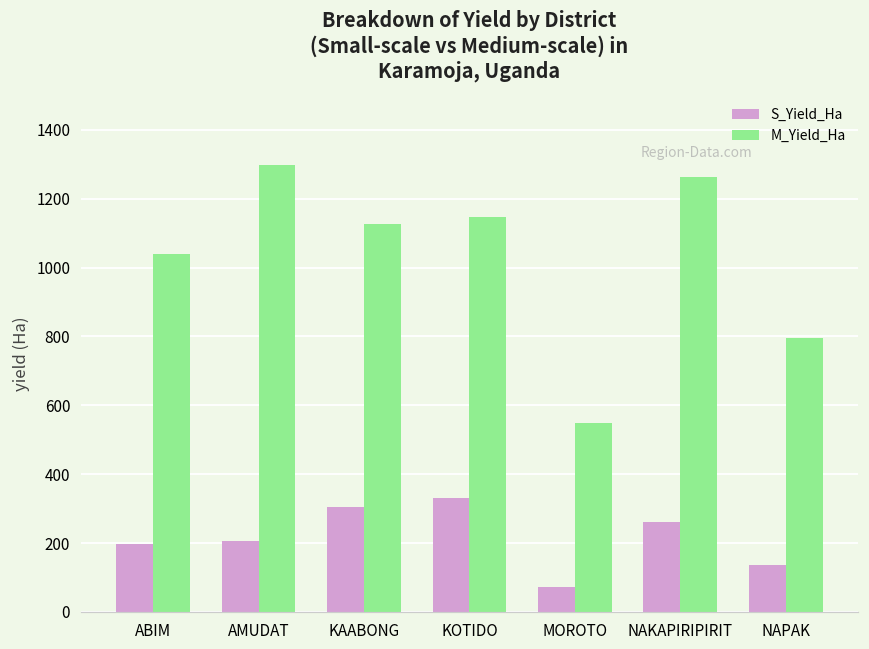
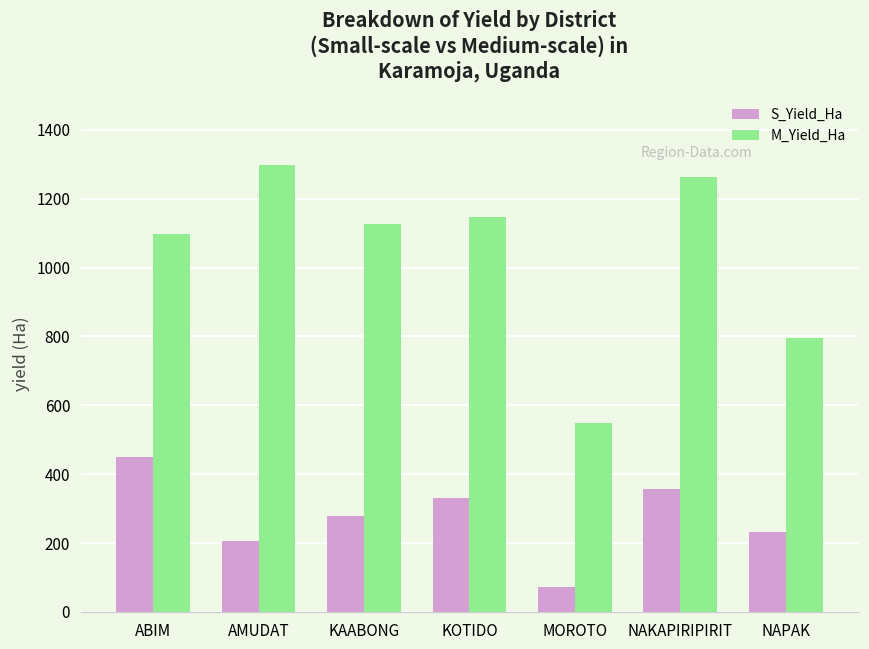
  {
    "S_Yield_Ha": {
-     "ABIM": 200,
+     "ABIM": 450,
      "AMUDAT": 210,
-     "KAABONG": 310,
+     "KAABONG": 280,
      "KOTIDO": 330,
      "MOROTO": 70,
-     "NAKAPIRIPIRIT": 260,
-     "NAPAK": 140
+     "NAKAPIRIPIRIT": 360,
+     "NAPAK": 230
    },
    "M_Yield_Ha": {
-     "ABIM": 1040,
+     "ABIM": 1100,
      "AMUDAT": 1300,
      "KAABONG": 1130,
      "KOTIDO": 1150,
      "MOROTO": 550,
      "NAKAPIRIPIRIT": 1260,
      "NAPAK": 790
    }
  }
